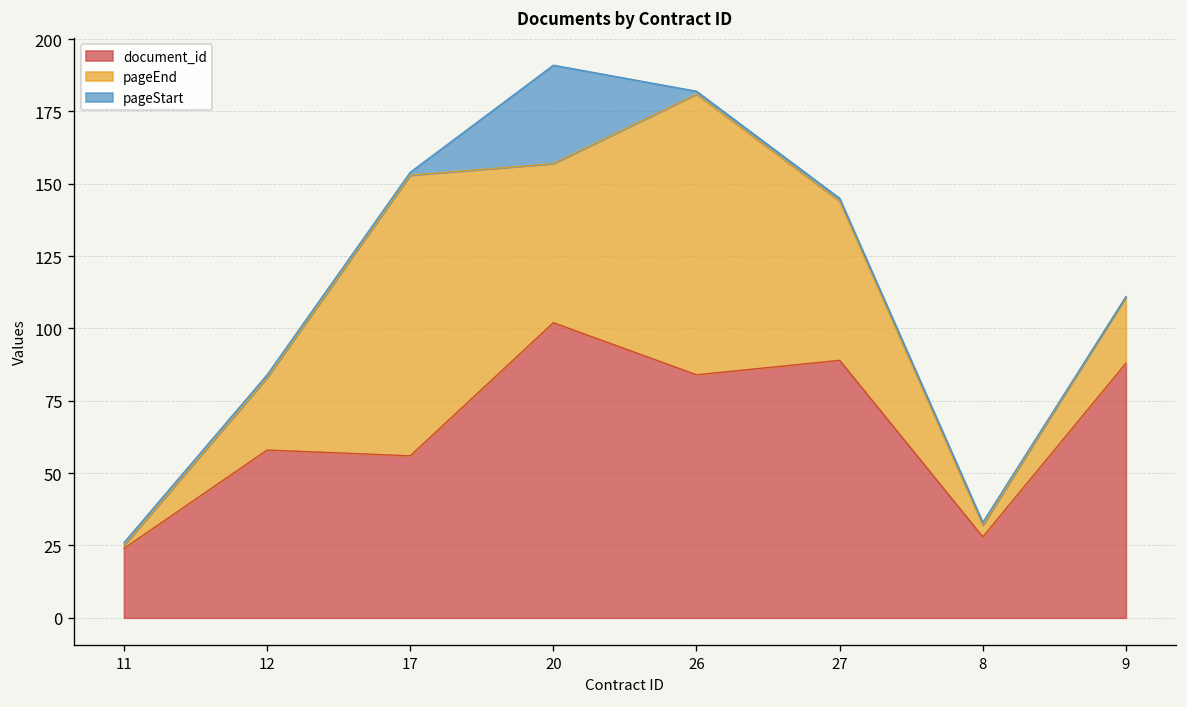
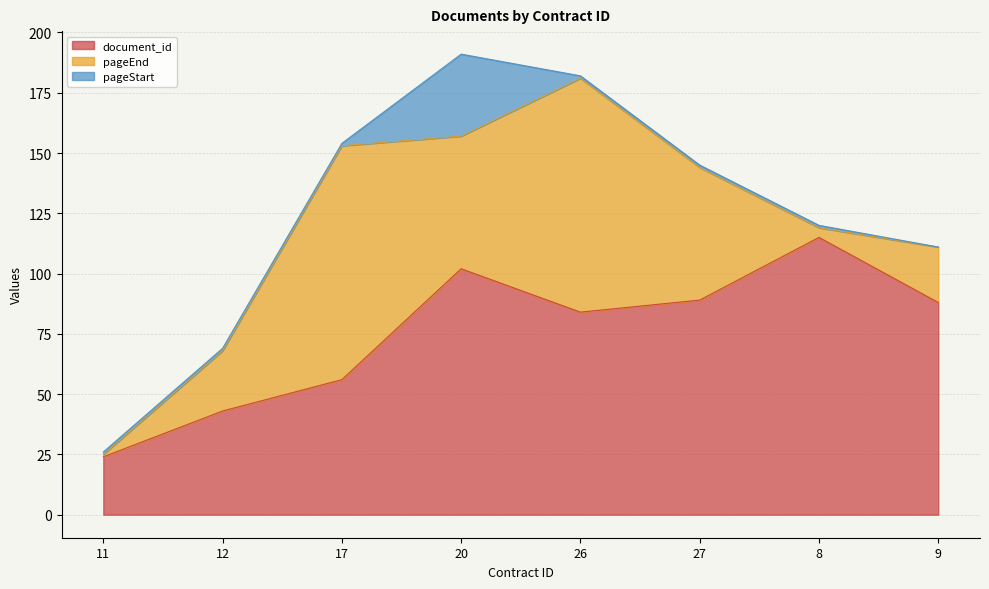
  {
    "document_id": {
-     "12": 58,
+     "12": 43,
      "17": 56,
      "20": 102,
      "26": 84,
      "27": 89,
-     "8": 28,
+     "8": 115,
      "9": 88
    },
    "pageEnd": {
      "20": 55
    },
    "pageStart": {
      "20": 34
    }
  }
